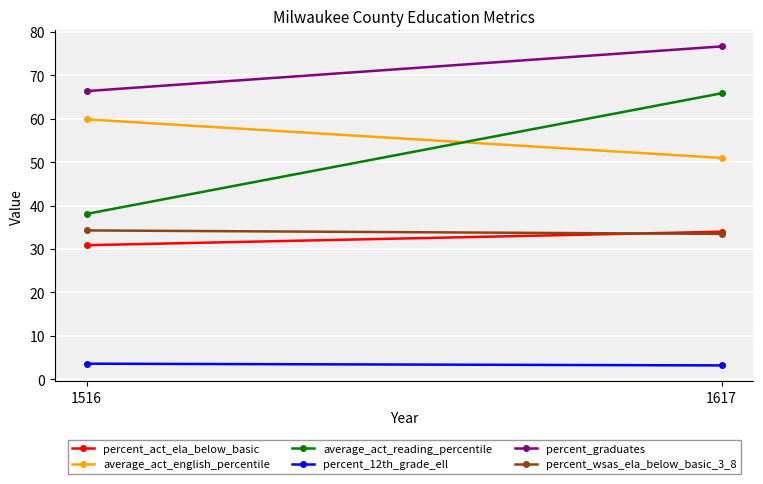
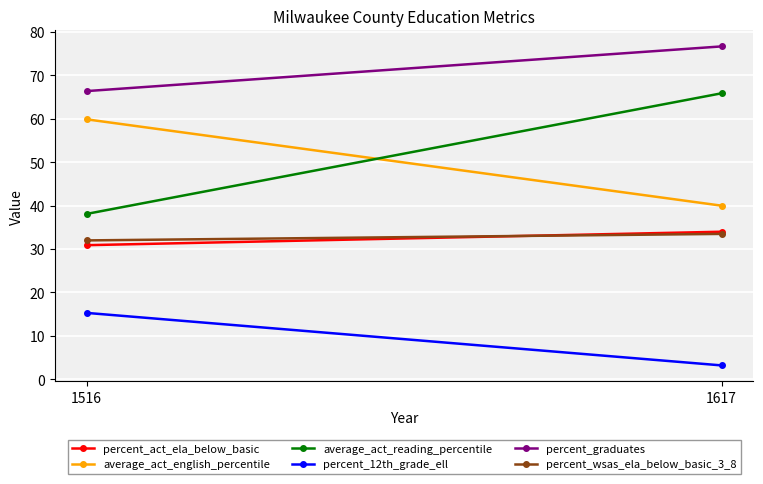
  {
    "percent_act_ela_below_basic": {
      "1516": 31
    },
    "average_act_english_percentile": {
      "1516": 60,
-     "1617": 51
+     "1617": 40
    },
    "average_act_reading_percentile": {
      "1516": 38,
      "1617": 66
    },
    "percent_12th_grade_ell": {
-     "1516": 4,
+     "1516": 15,
      "1617": 3
    },
    "percent_graduates": {
      "1516": 66,
      "1617": 77
    },
    "percent_wsas_ela_below_basic_3_8": {
-     "1516": 34
+     "1516": 32
    }
  }
